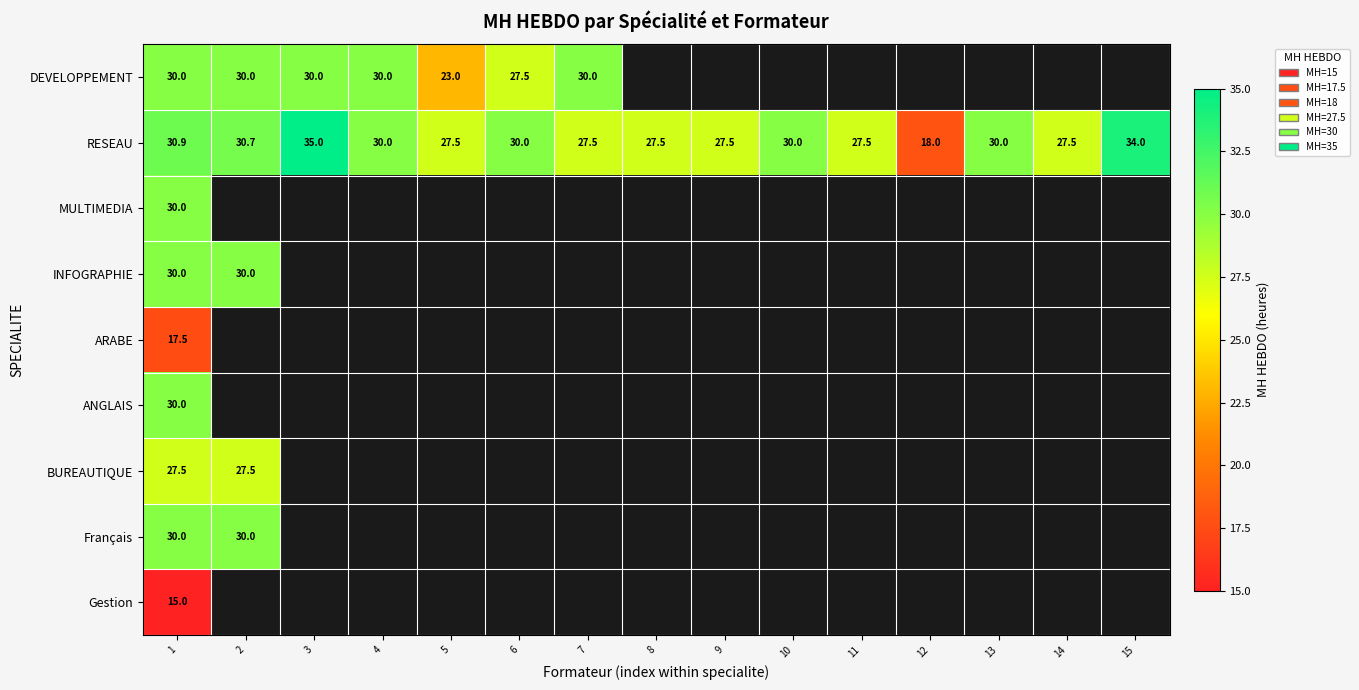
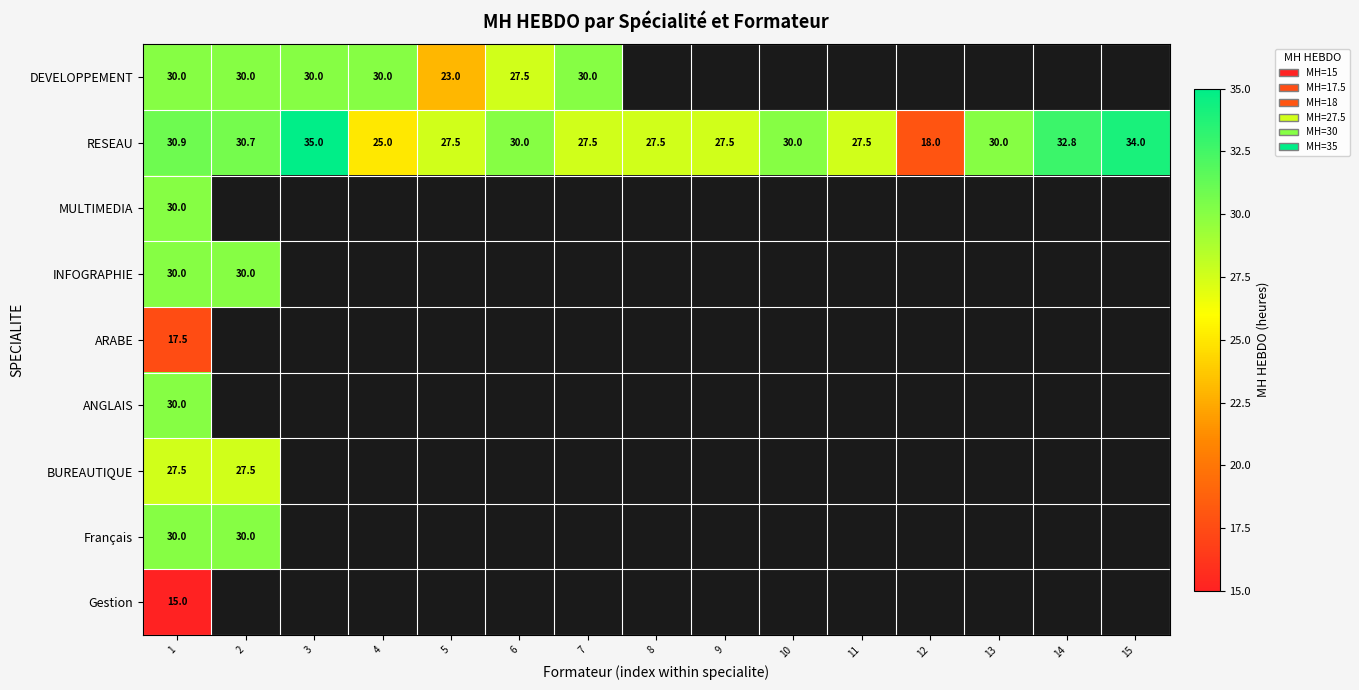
  {
    "DEVELOPPEMENT": {
      "1": 30.0,
      "2": 30.0,
      "3": 30.0,
      "4": 30.0,
      "5": 23.0,
      "6": 27.5,
      "7": 30.0
    },
    "RESEAU": {
      "1": 30.9,
      "2": 30.7,
      "3": 35.0,
-     "4": 30.0,
+     "4": 25.0,
      "5": 27.5,
      "6": 30.0,
      "7": 27.5,
      "8": 27.5,
      "9": 27.5,
      "10": 30.0,
      "11": 27.5,
      "12": 18.0,
      "13": 30.0,
-     "14": 27.5,
+     "14": 32.8,
      "15": 34.0
    },
    "MULTIMEDIA": {
      "1": 30.0
    },
    "INFOGRAPHIE": {
      "1": 30.0,
      "2": 30.0
    },
    "ARABE": {
      "1": 17.5
    },
    "ANGLAIS": {
      "1": 30.0
    },
    "BUREAUTIQUE": {
      "1": 27.5,
      "2": 27.5
    },
    "Français": {
      "1": 30.0,
      "2": 30.0
    },
    "Gestion": {
      "1": 15.0
    }
  }
